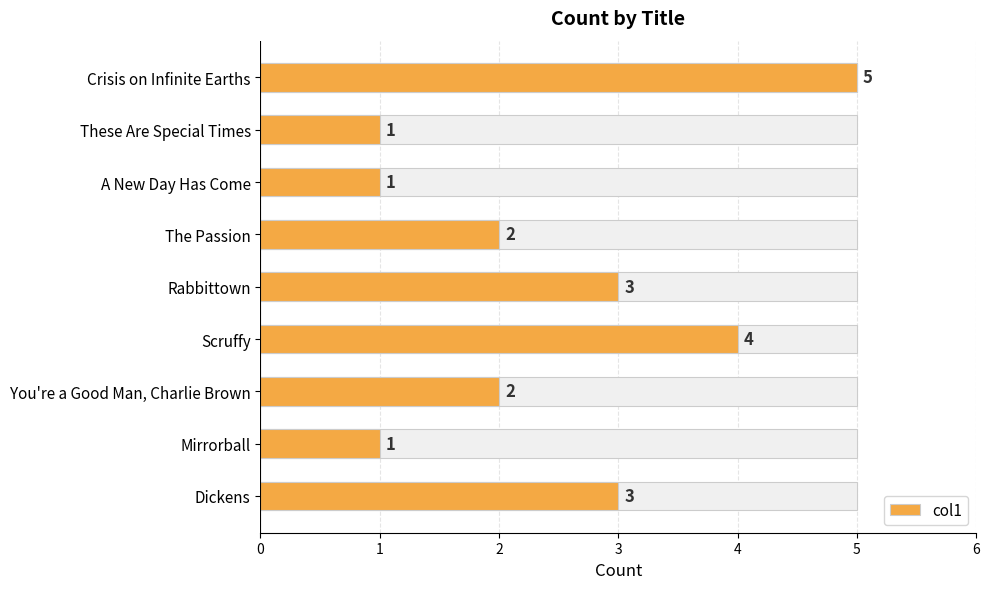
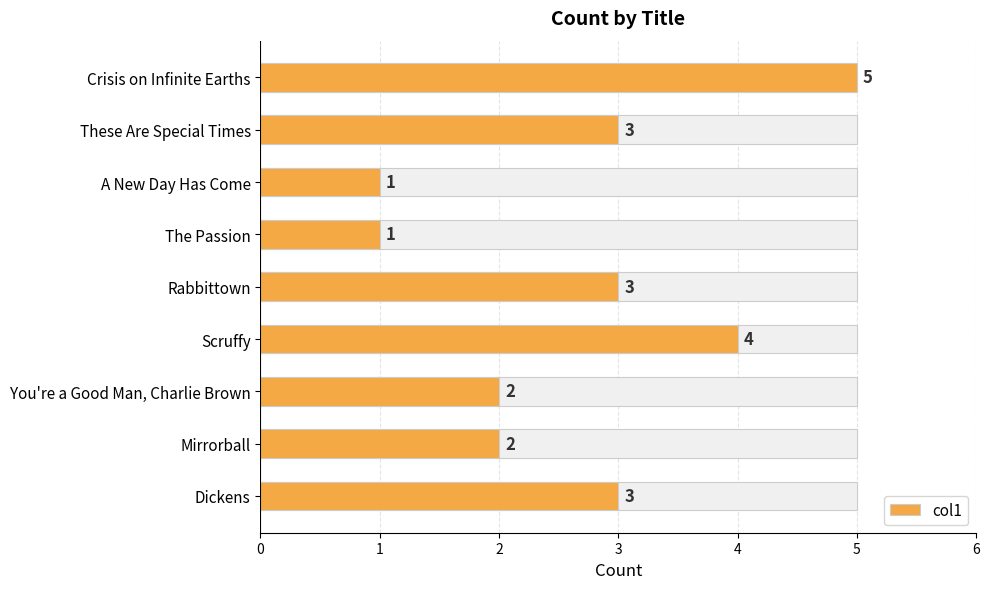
  {
    "col1": {
      "Crisis on Infinite Earths": 5,
-     "These Are Special Times": 1,
-     "The Passion": 2,
-     "Mirrorball": 1
+     "These Are Special Times": 3,
+     "The Passion": 1,
+     "Mirrorball": 2
    }
  }
